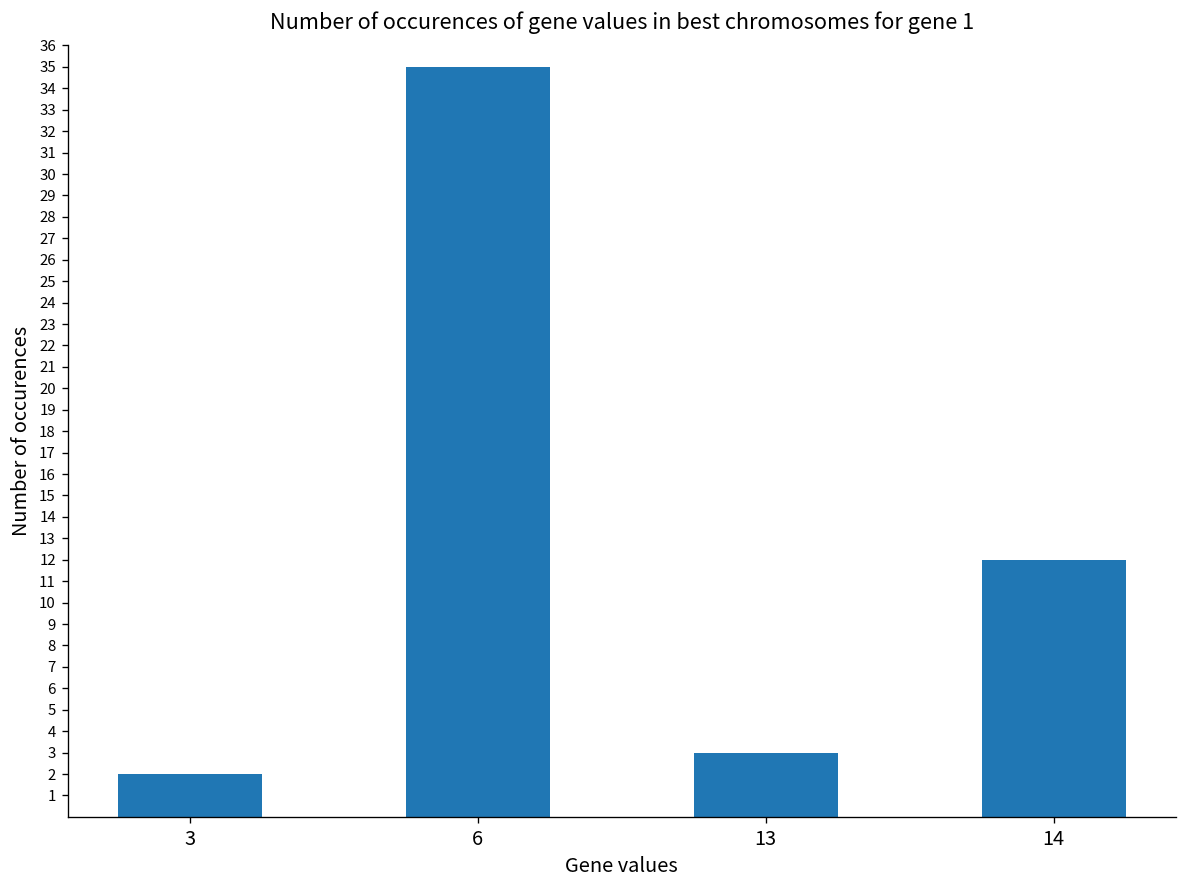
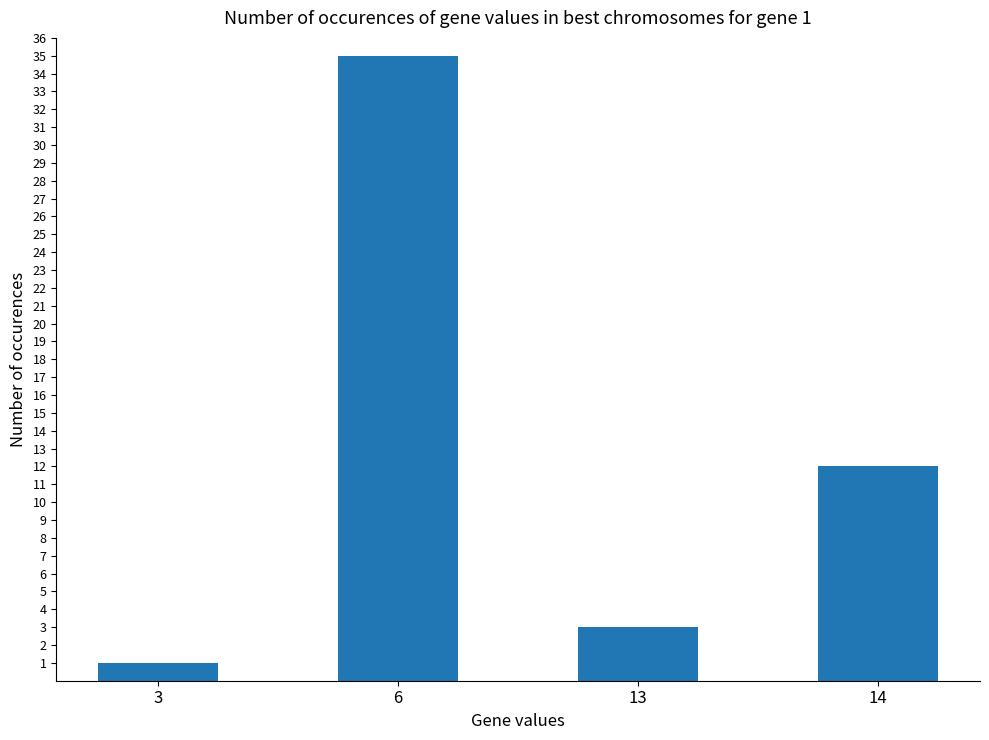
  {
-   "3": 2,
+   "3": 1,
    "6": 35,
    "13": 3,
    "14": 12
  }
